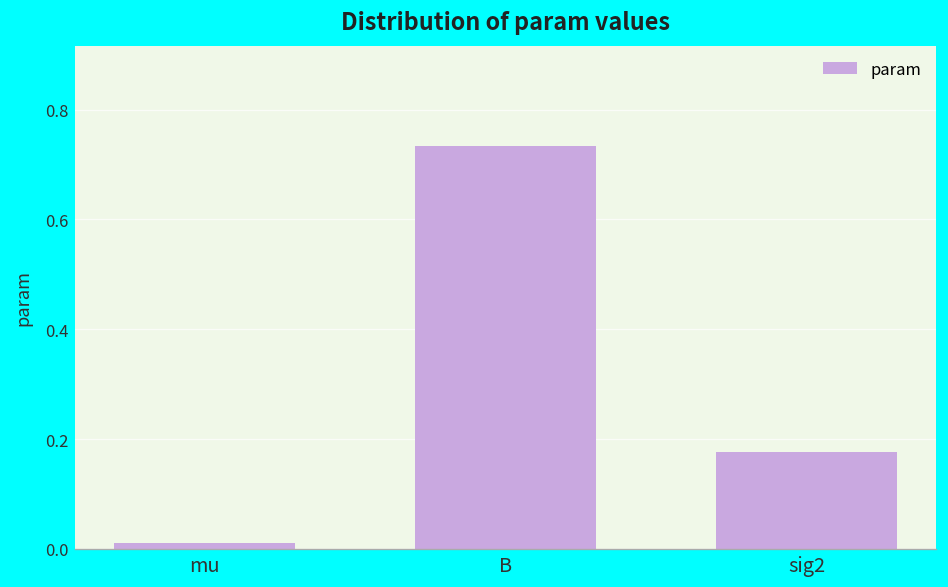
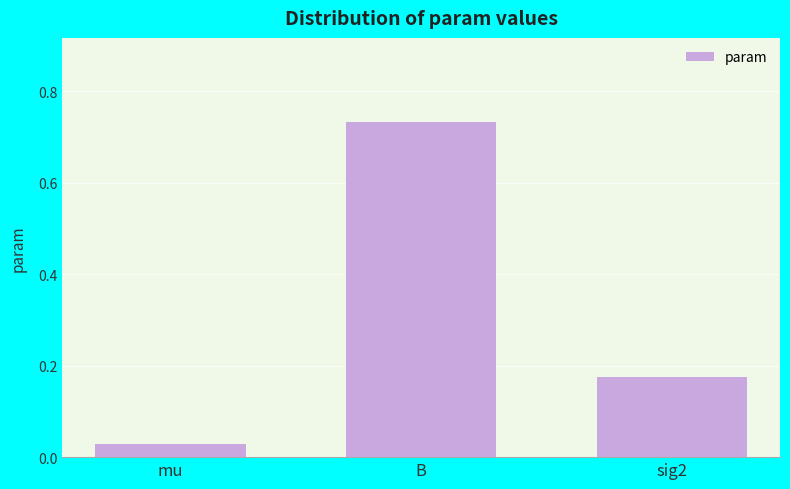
  {
-   "mu": 0.01,
+   "mu": 0.03,
    "B": 0.73,
    "sig2": 0.18
  }
